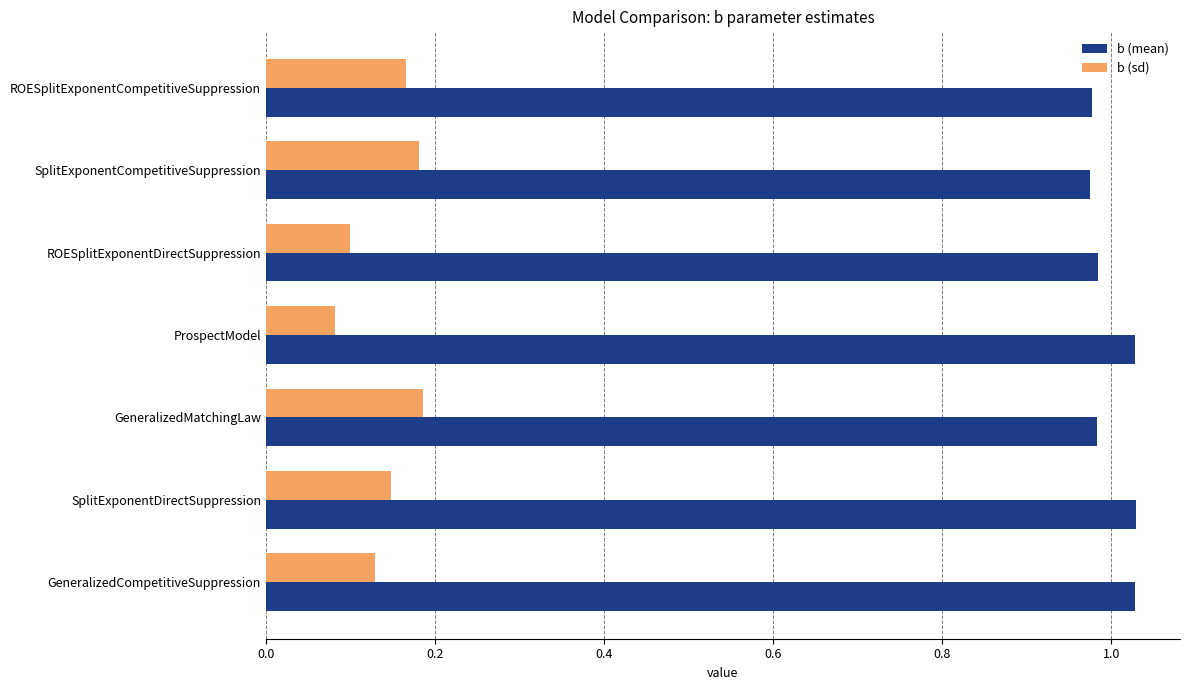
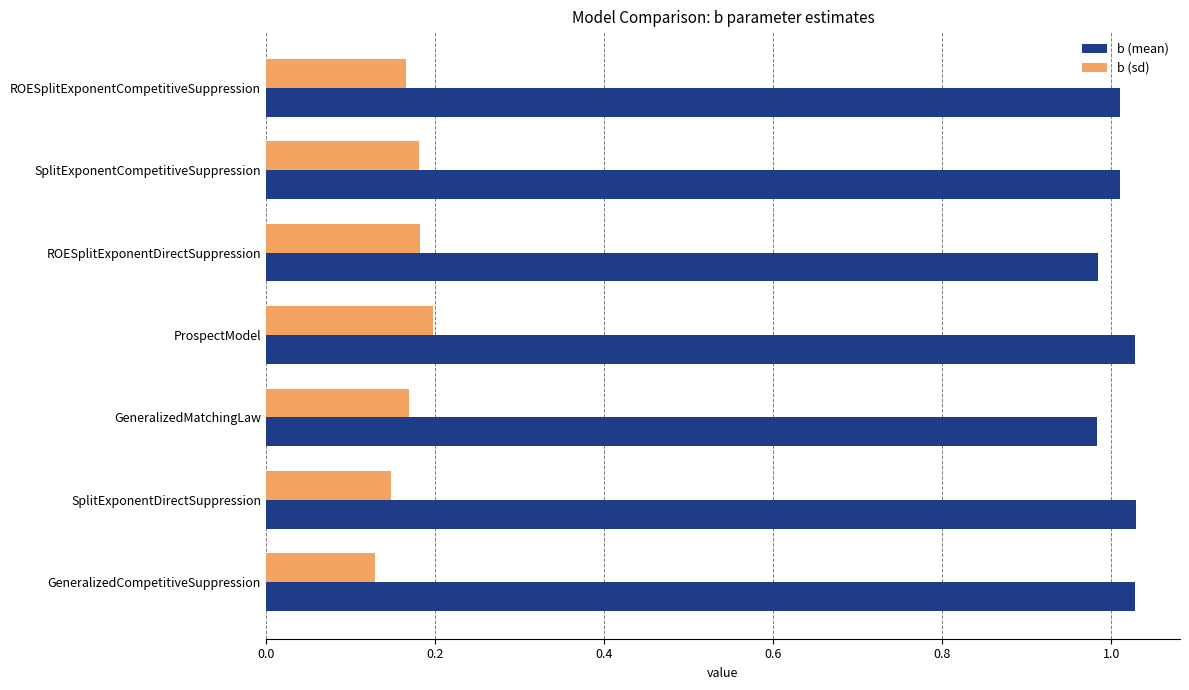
  {
    "b (mean)": {
-     "ROESplitExponentCompetitiveSuppression": 0.98,
-     "SplitExponentCompetitiveSuppression": 0.97,
+     "ROESplitExponentCompetitiveSuppression": 1.01,
+     "SplitExponentCompetitiveSuppression": 1.01,
      "ROESplitExponentDirectSuppression": 0.98,
      "ProspectModel": 1.03,
      "GeneralizedMatchingLaw": 0.98,
      "SplitExponentDirectSuppression": 1.03,
      "GeneralizedCompetitiveSuppression": 1.03
    },
    "b (sd)": {
      "ROESplitExponentCompetitiveSuppression": 0.17,
      "SplitExponentCompetitiveSuppression": 0.18,
-     "ROESplitExponentDirectSuppression": 0.10,
-     "ProspectModel": 0.08,
-     "GeneralizedMatchingLaw": 0.19,
+     "ROESplitExponentDirectSuppression": 0.18,
+     "ProspectModel": 0.20,
+     "GeneralizedMatchingLaw": 0.17,
      "SplitExponentDirectSuppression": 0.15,
      "GeneralizedCompetitiveSuppression": 0.13
    }
  }
